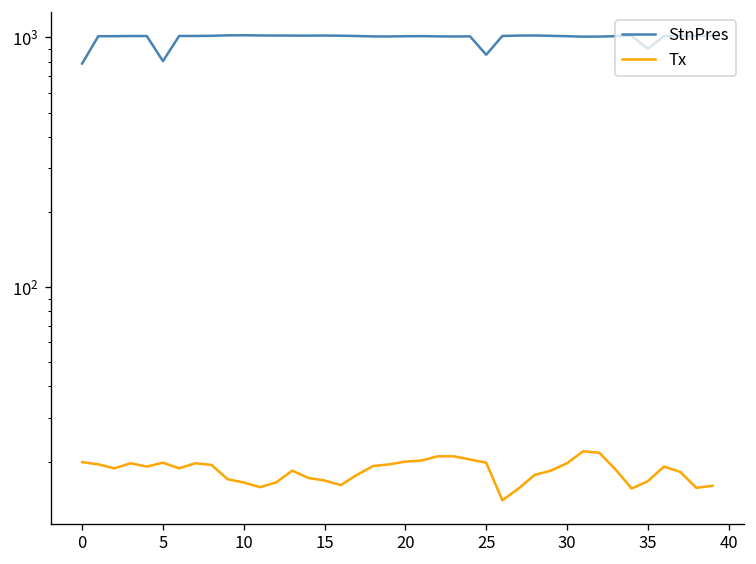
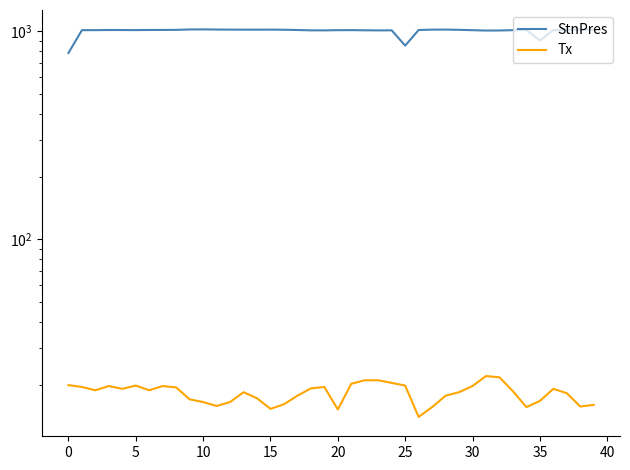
  {
    "StnPres": {
      "0": 790,
-     "5": 800,
+     "5": 1000,
      "10": 1000,
      "15": 1000,
      "20": 1000,
      "25": 850,
      "30": 1000
    },
    "Tx": {
      "0": 20,
      "5": 20,
      "10": 17,
-     "15": 17,
-     "20": 20,
+     "15": 15,
+     "20": 15,
      "25": 20,
      "30": 20,
      "35": 17
    }
  }
